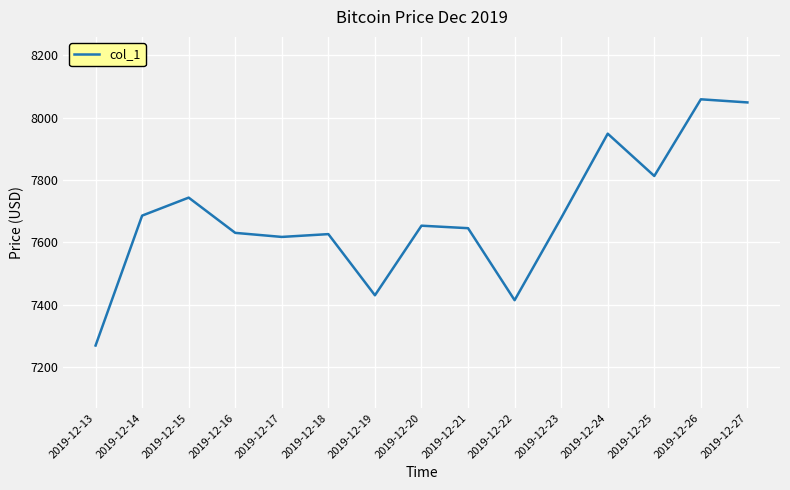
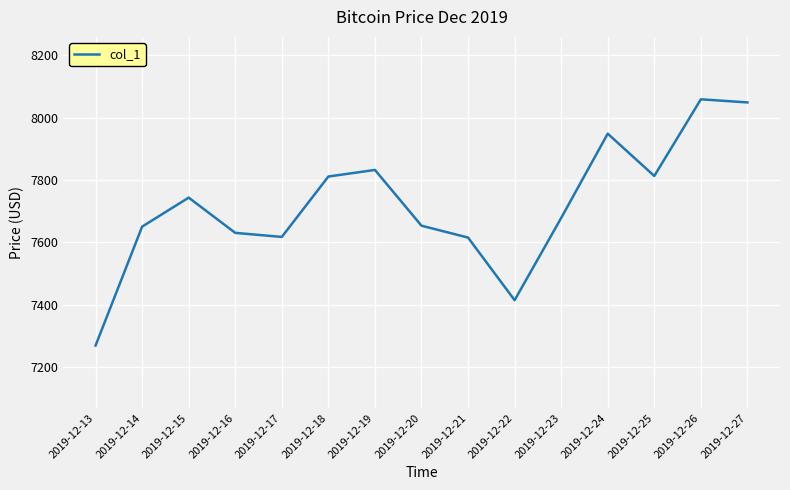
  {
    "2019-12-13": 7270,
-   "2019-12-14": 7690,
+   "2019-12-14": 7650,
    "2019-12-15": 7740,
    "2019-12-16": 7630,
    "2019-12-17": 7620,
-   "2019-12-18": 7630,
-   "2019-12-19": 7430,
+   "2019-12-18": 7810,
+   "2019-12-19": 7830,
    "2019-12-20": 7650,
-   "2019-12-21": 7650,
+   "2019-12-21": 7620,
    "2019-12-22": 7410,
    "2019-12-23": 7680,
    "2019-12-24": 7950,
    "2019-12-25": 7810,
    "2019-12-26": 8060,
    "2019-12-27": 8050
  }
